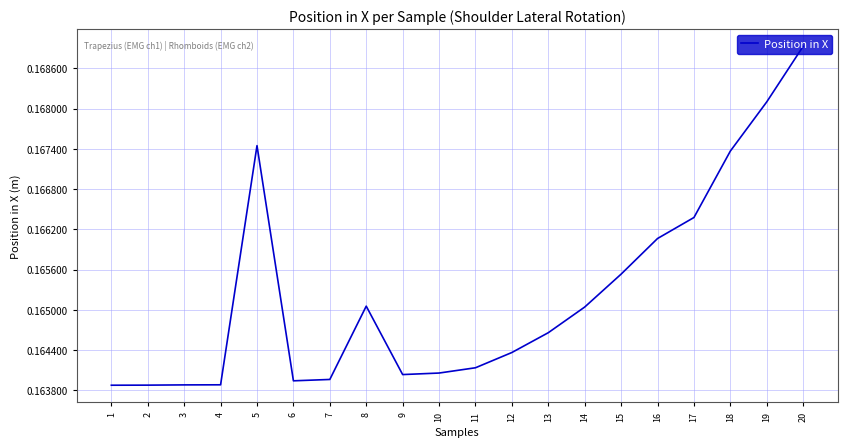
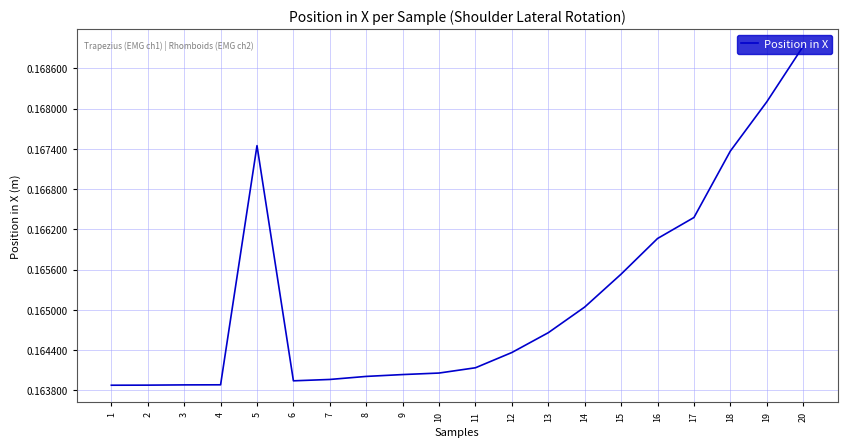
  {
    "1": 0.1639,
    "2": 0.1639,
    "3": 0.1639,
    "4": 0.1639,
    "5": 0.1674,
    "6": 0.1639,
    "7": 0.1640,
-   "8": 0.1651,
+   "8": 0.1640,
    "9": 0.1640,
    "10": 0.1641,
    "11": 0.1641,
    "12": 0.1644,
    "13": 0.1647,
    "14": 0.1650,
    "15": 0.1655,
    "16": 0.1661,
    "17": 0.1664,
    "18": 0.1674,
    "19": 0.1681
  }
